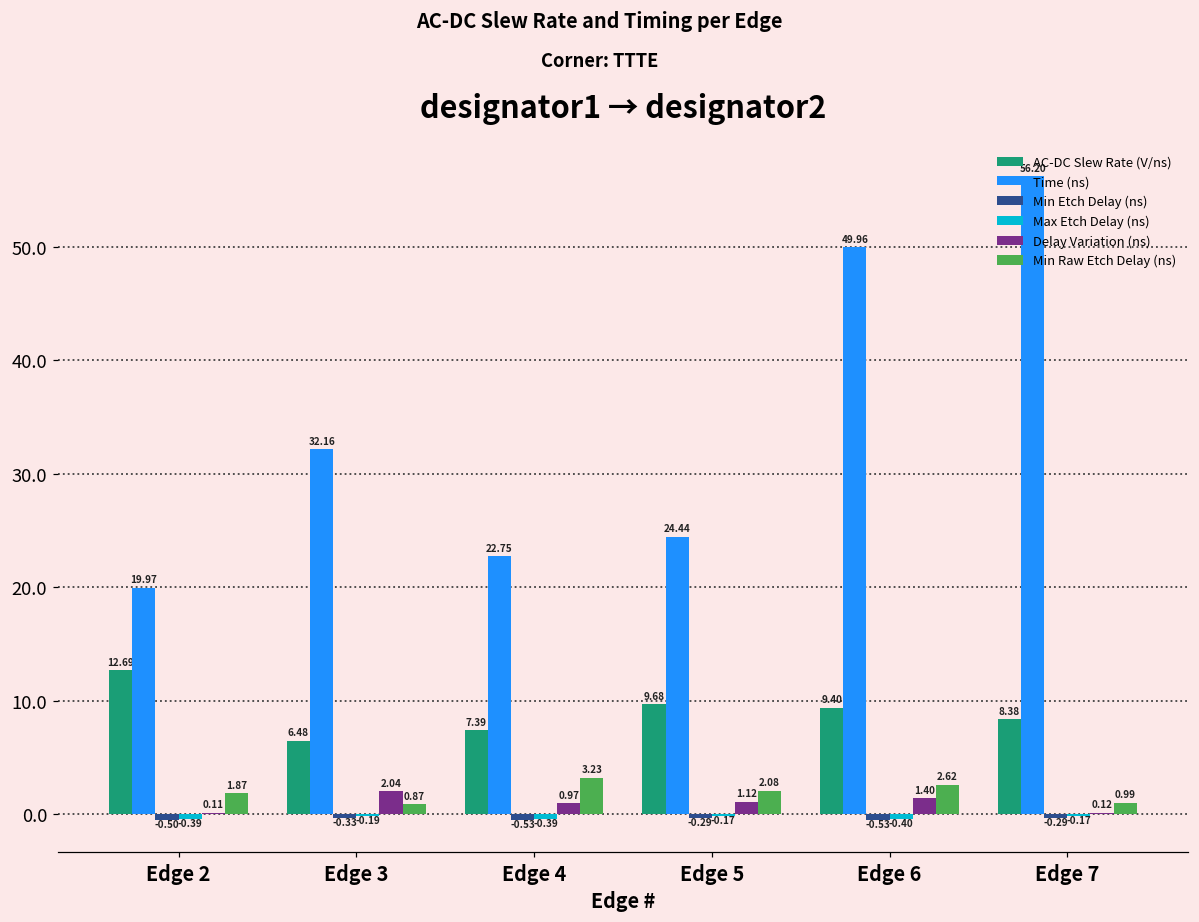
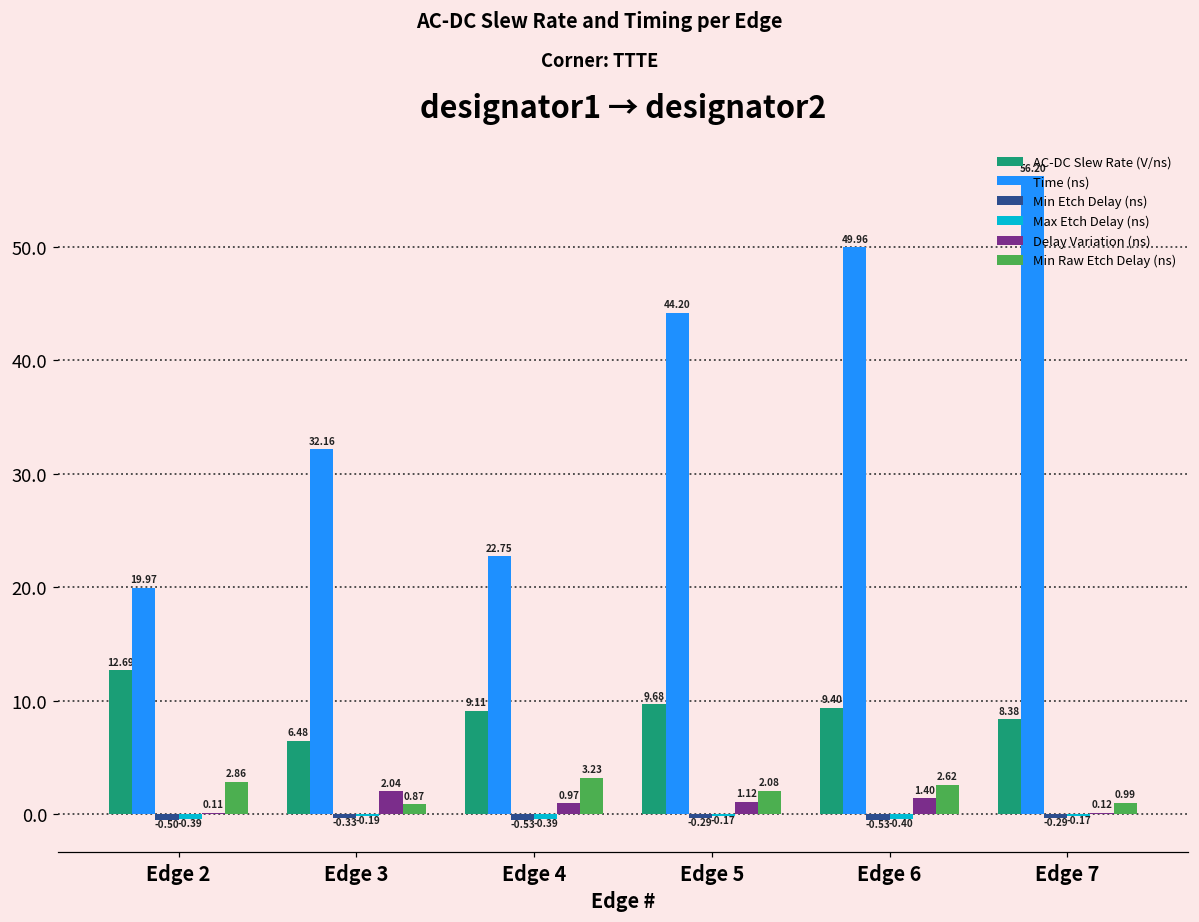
  {
    "AC-DC Slew Rate (V/ns)": {
      "Edge 2": 12.69,
      "Edge 3": 6.48,
-     "Edge 4": 7.39,
+     "Edge 4": 9.11,
      "Edge 5": 9.68,
      "Edge 6": 9.40,
      "Edge 7": 8.38
    },
    "Time (ns)": {
      "Edge 2": 19.97,
      "Edge 3": 32.16,
      "Edge 4": 22.75,
-     "Edge 5": 24.44,
+     "Edge 5": 44.20,
      "Edge 6": 49.96,
      "Edge 7": 56.20
    },
    "Min Etch Delay (ns)": {
      "Edge 2": -0.50,
      "Edge 3": -0.33,
      "Edge 4": -0.53,
      "Edge 5": -0.29,
      "Edge 6": -0.53,
      "Edge 7": -0.29
    },
    "Max Etch Delay (ns)": {
      "Edge 2": -0.39,
      "Edge 3": -0.19,
      "Edge 4": -0.39,
      "Edge 5": -0.17,
      "Edge 6": -0.40,
      "Edge 7": -0.17
    },
    "Delay Variation (ns)": {
      "Edge 2": 0.11,
      "Edge 3": 2.04,
      "Edge 4": 0.97,
      "Edge 5": 1.12,
      "Edge 6": 1.40,
      "Edge 7": 0.12
    },
    "Min Raw Etch Delay (ns)": {
-     "Edge 2": 1.87,
+     "Edge 2": 2.86,
      "Edge 3": 0.87,
      "Edge 4": 3.23,
      "Edge 5": 2.08,
      "Edge 6": 2.62,
      "Edge 7": 0.99
    }
  }
